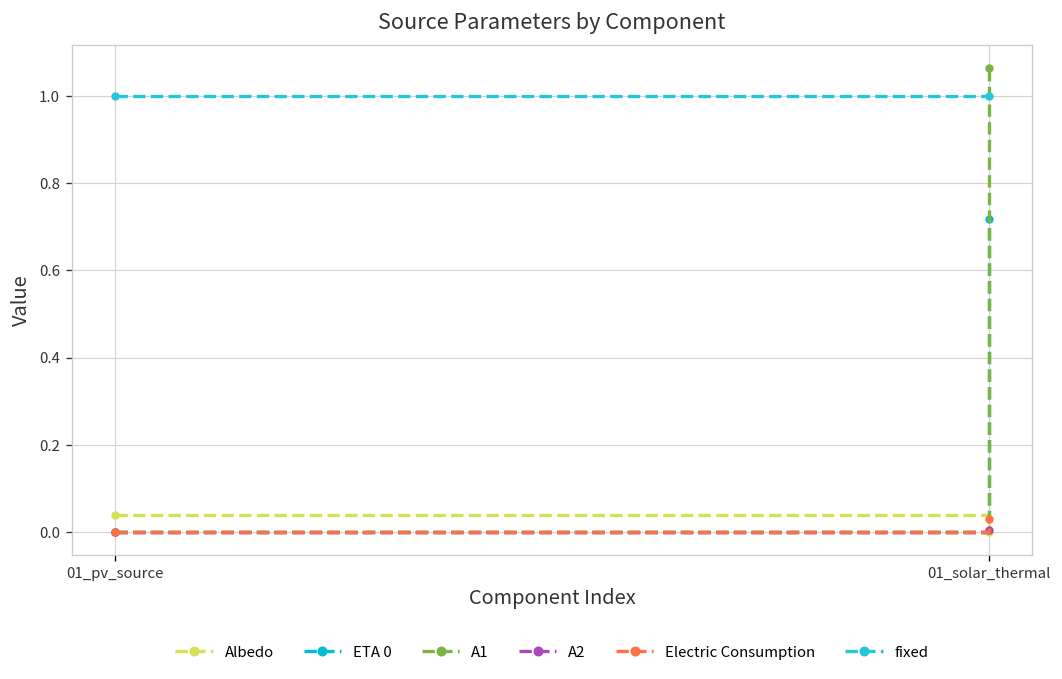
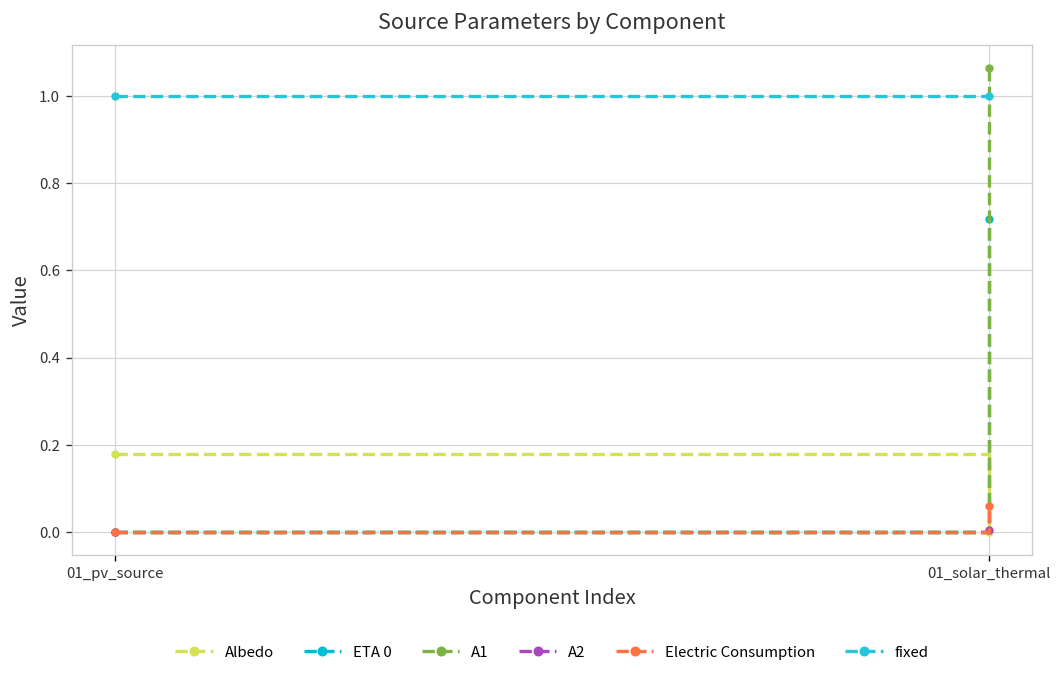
  {
    "Albedo": {
-     "01_pv_source": 0.04
+     "01_pv_source": 0.18
    },
    "A1": {
      "01_solar_thermal": 1.06
    },
    "Electric Consumption": {
-     "01_solar_thermal": 0.03
+     "01_solar_thermal": 0.06
    }
  }
